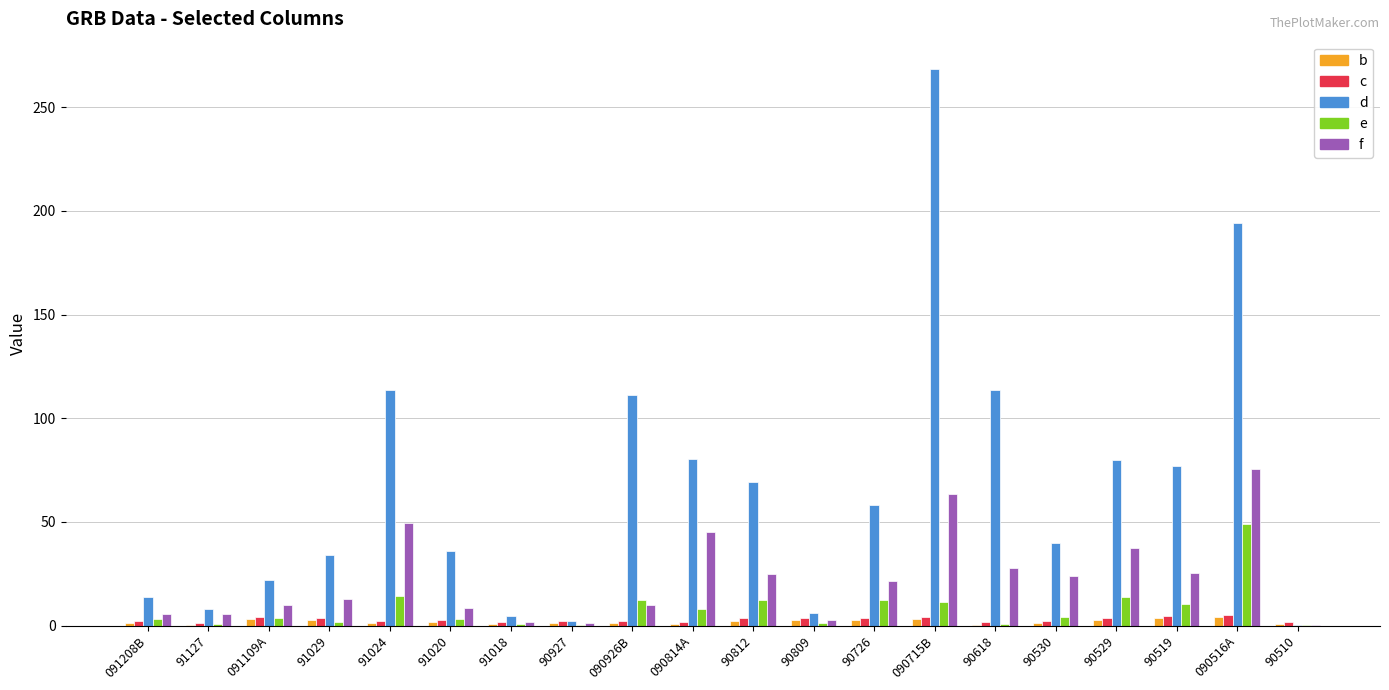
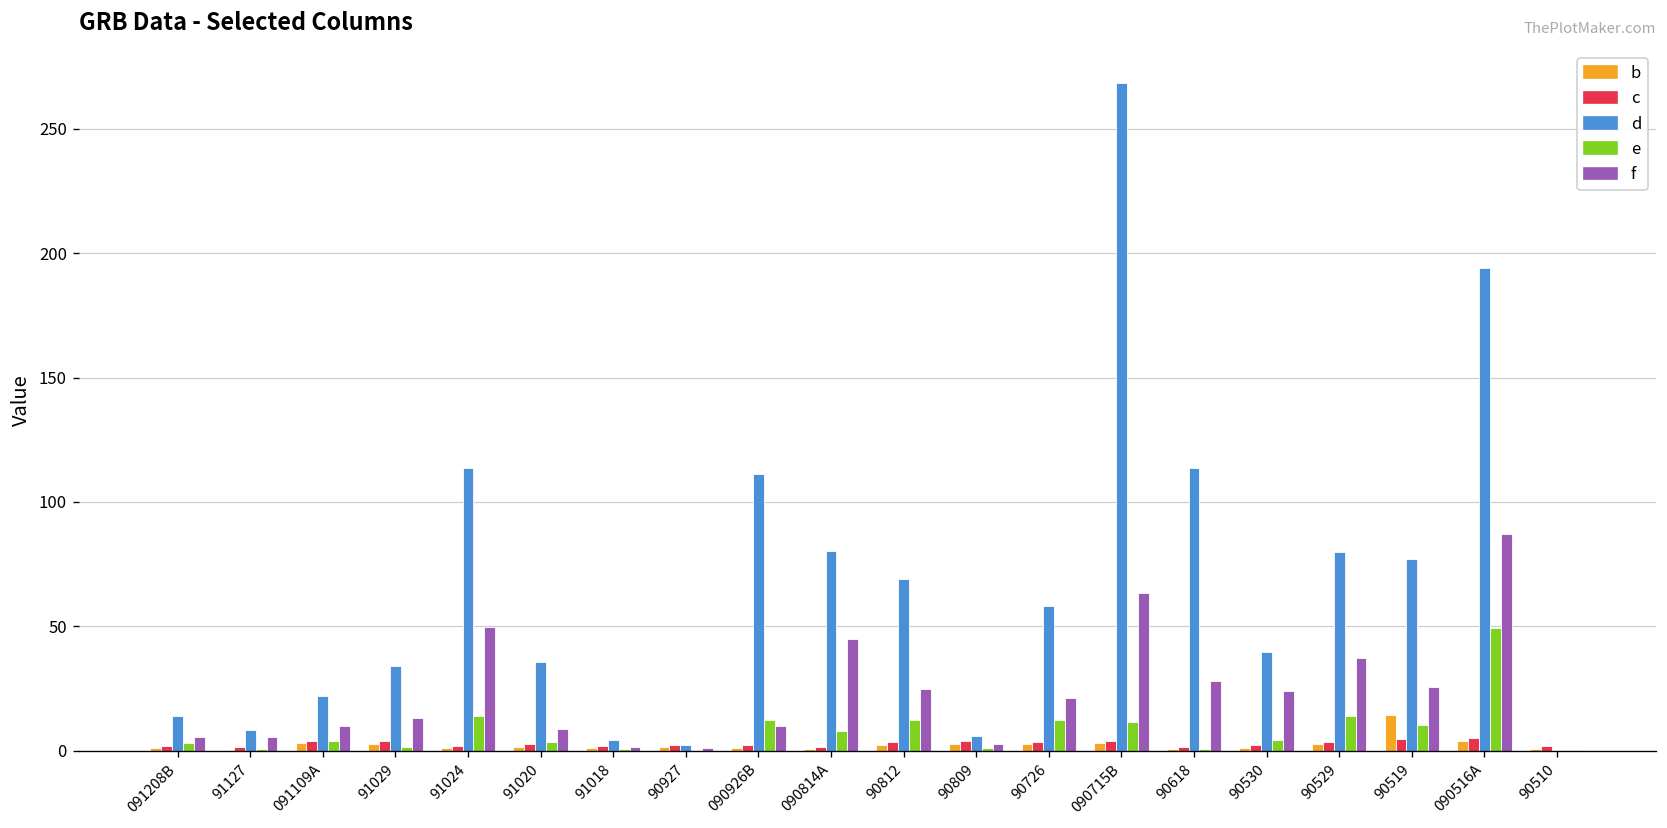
  {
    "b": {
      "091109A": 3,
      "91029": 3,
      "91020": 2,
      "90927": 1,
      "090926B": 1,
      "90812": 2,
      "90809": 3,
      "90726": 3,
      "090715B": 3,
      "90530": 1,
      "90529": 3,
-     "90519": 4,
+     "90519": 14,
      "090516A": 4
    },
    "c": {
      "091208B": 2,
      "91127": 1,
      "091109A": 4,
      "91029": 4,
      "91024": 2,
      "91020": 3,
      "91018": 2,
      "90927": 2,
      "090926B": 2,
      "090814A": 2,
      "90812": 3,
      "90809": 4,
      "90726": 4,
      "090715B": 4,
      "90618": 2,
      "90530": 2,
      "90529": 4,
      "90519": 5,
      "090516A": 5,
      "90510": 2
    },
    "d": {
      "091208B": 14,
      "91127": 8,
      "091109A": 22,
      "91029": 34,
      "91024": 114,
      "91020": 36,
      "91018": 4,
      "90927": 2,
      "090926B": 111,
      "090814A": 80,
      "90812": 69,
      "90809": 6,
      "90726": 58,
      "090715B": 268,
      "90618": 114,
      "90530": 40,
      "90529": 80,
      "90519": 77,
      "090516A": 194
    },
    "e": {
      "091208B": 3,
      "091109A": 4,
      "91029": 2,
      "91024": 14,
      "91020": 3,
      "090926B": 12,
      "090814A": 8,
      "90812": 12,
      "90809": 1,
      "90726": 12,
      "090715B": 11,
      "90530": 4,
      "90529": 14,
      "90519": 10,
      "090516A": 49
    },
    "f": {
      "091208B": 6,
      "91127": 6,
      "091109A": 10,
      "91029": 13,
      "91024": 50,
      "91020": 9,
      "91018": 2,
      "090926B": 10,
      "090814A": 45,
      "90812": 25,
      "90809": 3,
      "90726": 21,
      "090715B": 63,
      "90618": 28,
      "90530": 24,
      "90529": 37,
      "90519": 25,
-     "090516A": 76
+     "090516A": 87
    }
  }
